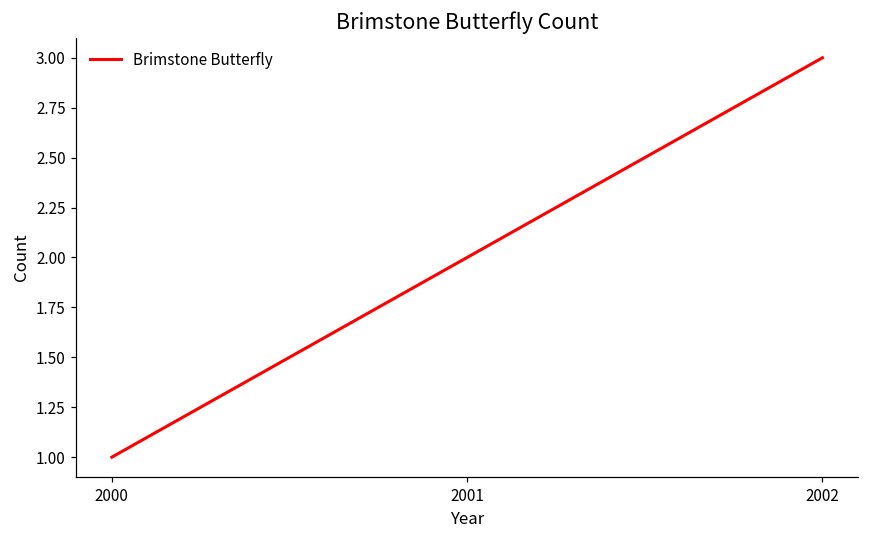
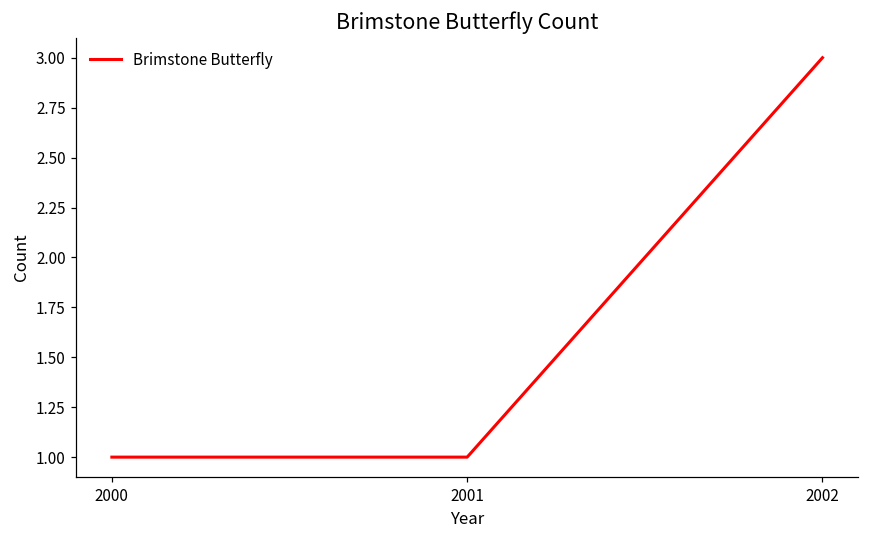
  {
    "2000": 1,
-   "2001": 2,
+   "2001": 1,
    "2002": 3
  }
